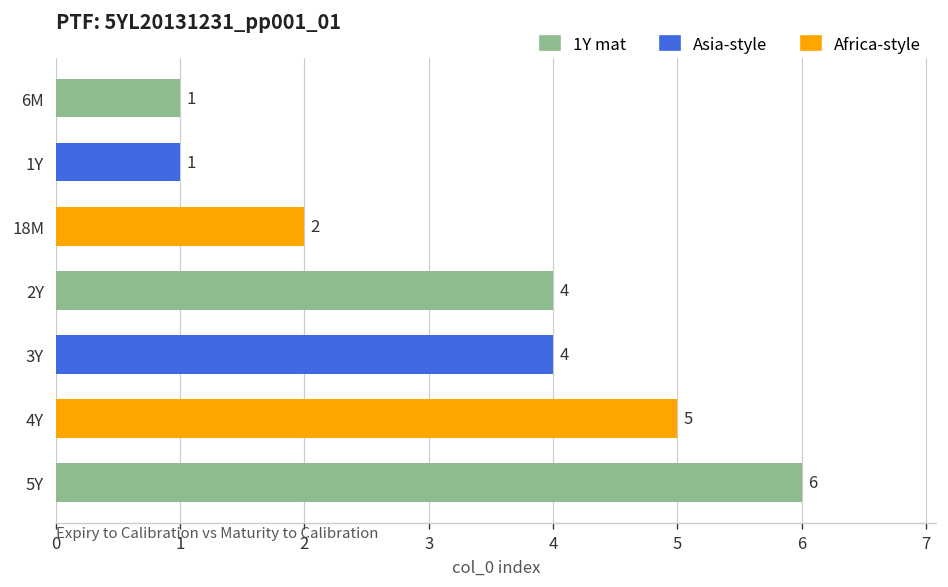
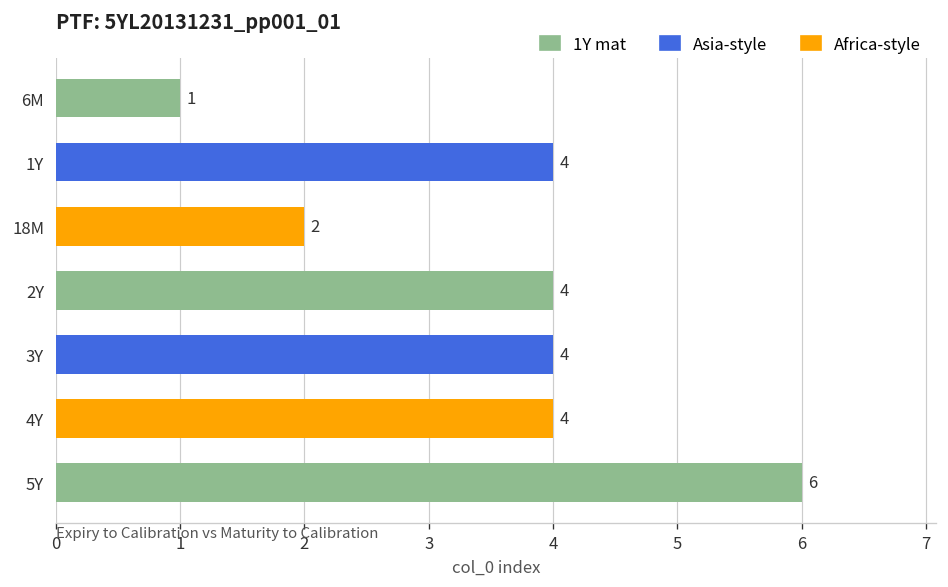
  {
    "6M": 1,
-   "1Y": 1,
+   "1Y": 4,
    "18M": 2,
    "2Y": 4,
    "3Y": 4,
-   "4Y": 5,
+   "4Y": 4,
    "5Y": 6
  }
